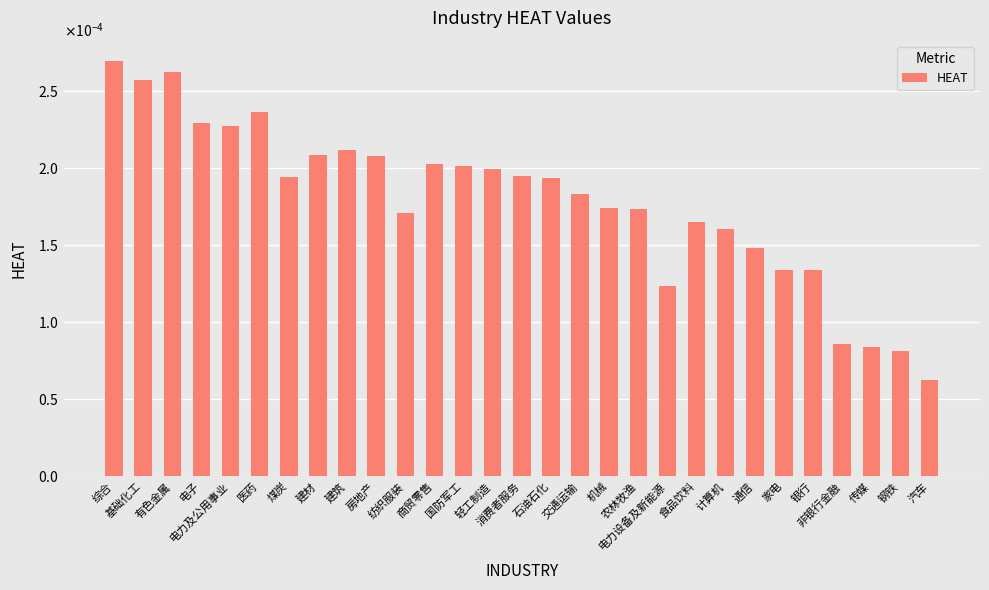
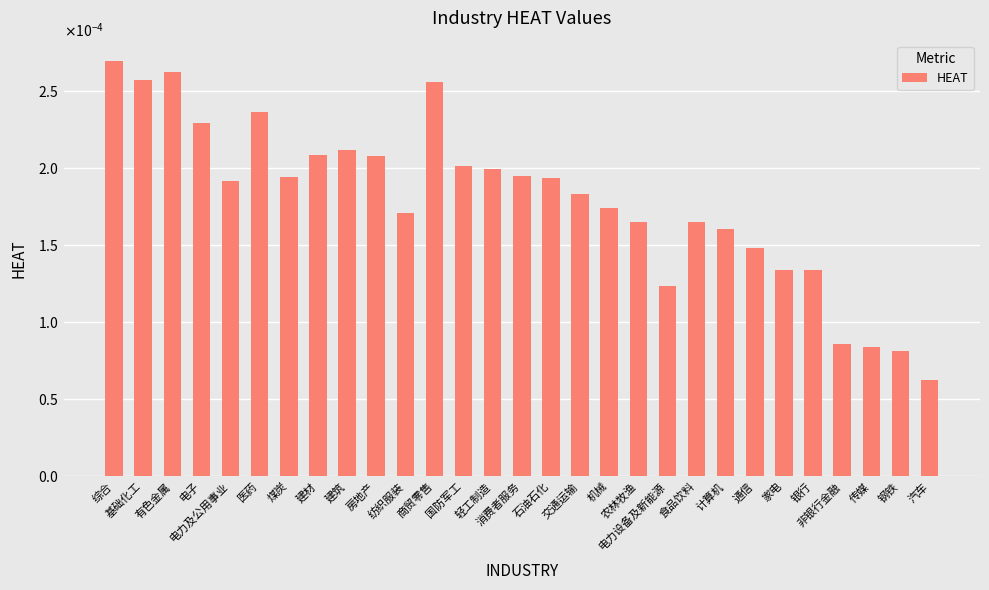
  {
    "综合": 0.000269,
    "基础化工": 0.000257,
    "有色金属": 0.000262,
    "电子": 0.000229,
-   "电力及公用事业": 0.000227,
+   "电力及公用事业": 0.000192,
    "医药": 0.000237,
    "煤炭": 0.000194,
    "建材": 0.000209,
    "建筑": 0.000212,
    "房地产": 0.000208,
    "纺织服装": 0.000171,
-   "商贸零售": 0.000203,
+   "商贸零售": 0.000256,
    "国防军工": 0.000201,
    "轻工制造": 0.000199,
    "消费者服务": 0.000195,
    "石油石化": 0.000194,
    "交通运输": 0.000183,
    "机械": 0.000174,
-   "农林牧渔": 0.000174,
+   "农林牧渔": 0.000165,
    "电力设备及新能源": 0.000124,
    "食品饮料": 0.000165,
    "计算机": 0.000160,
    "通信": 0.000148,
    "家电": 0.000134,
    "银行": 0.000134,
    "非银行金融": 0.000086,
    "传媒": 0.000084,
    "钢铁": 0.000081,
    "汽车": 0.000063
  }
